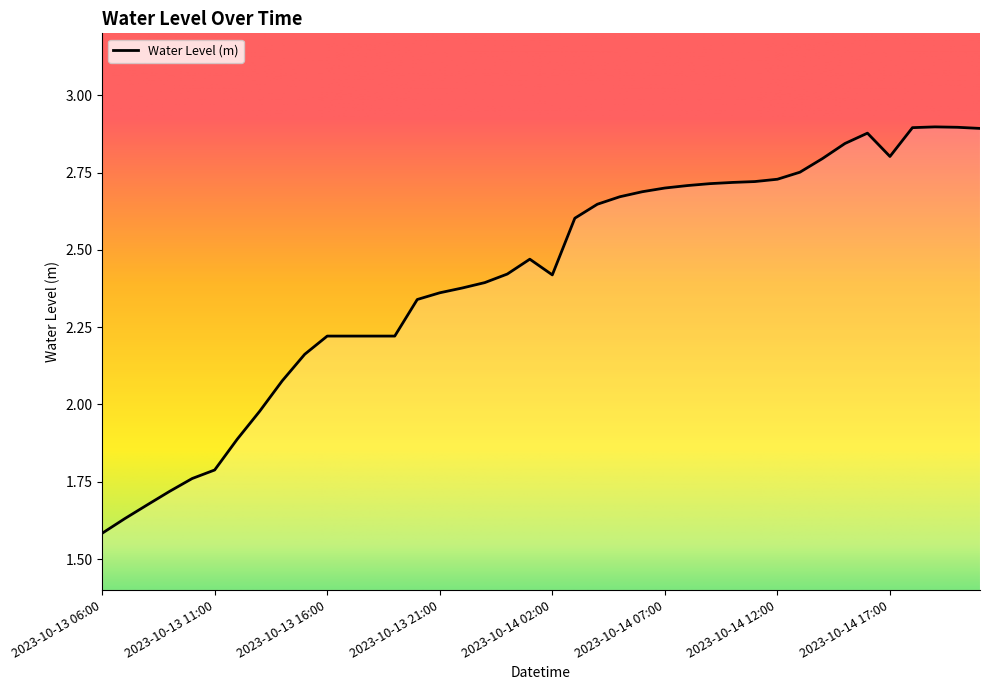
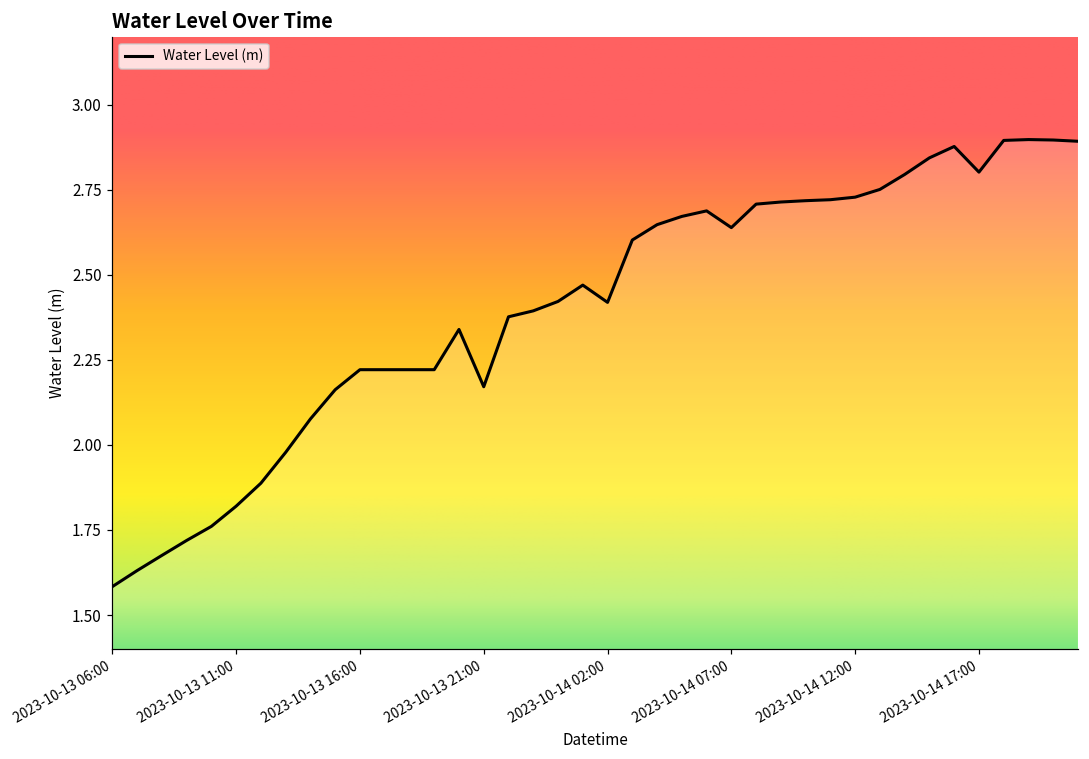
  {
    "2023-10-13 06:00": 1.58,
-   "2023-10-13 11:00": 1.79,
+   "2023-10-13 11:00": 1.82,
    "2023-10-13 16:00": 2.22,
-   "2023-10-13 21:00": 2.36,
+   "2023-10-13 21:00": 2.17,
    "2023-10-14 02:00": 2.42,
-   "2023-10-14 07:00": 2.70,
+   "2023-10-14 07:00": 2.64,
    "2023-10-14 12:00": 2.73,
    "2023-10-14 17:00": 2.80
  }
